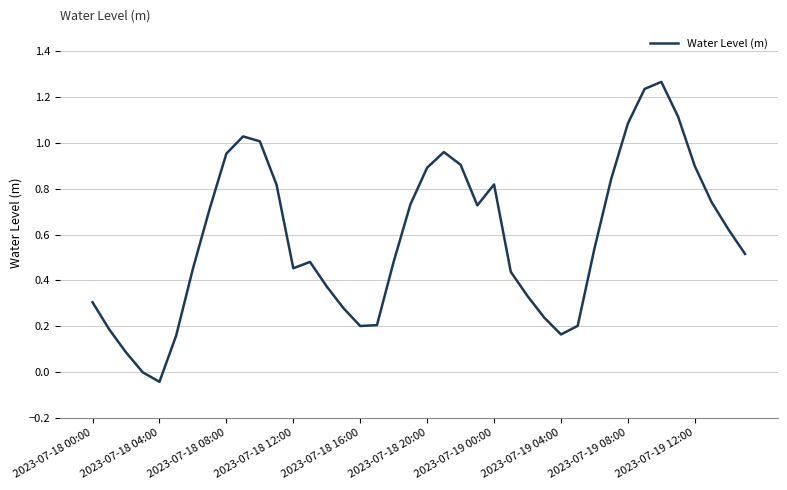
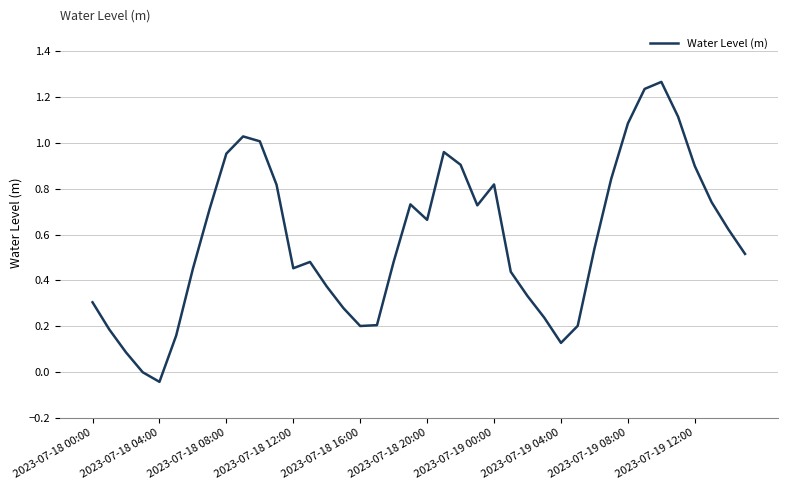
  {
    "2023-07-18 00:00": 0.30,
    "2023-07-18 04:00": -0.04,
    "2023-07-18 08:00": 0.95,
    "2023-07-18 12:00": 0.45,
    "2023-07-18 16:00": 0.20,
-   "2023-07-18 20:00": 0.89,
+   "2023-07-18 20:00": 0.66,
    "2023-07-19 00:00": 0.82,
-   "2023-07-19 04:00": 0.16,
+   "2023-07-19 04:00": 0.13,
    "2023-07-19 08:00": 1.08,
    "2023-07-19 12:00": 0.90
  }
